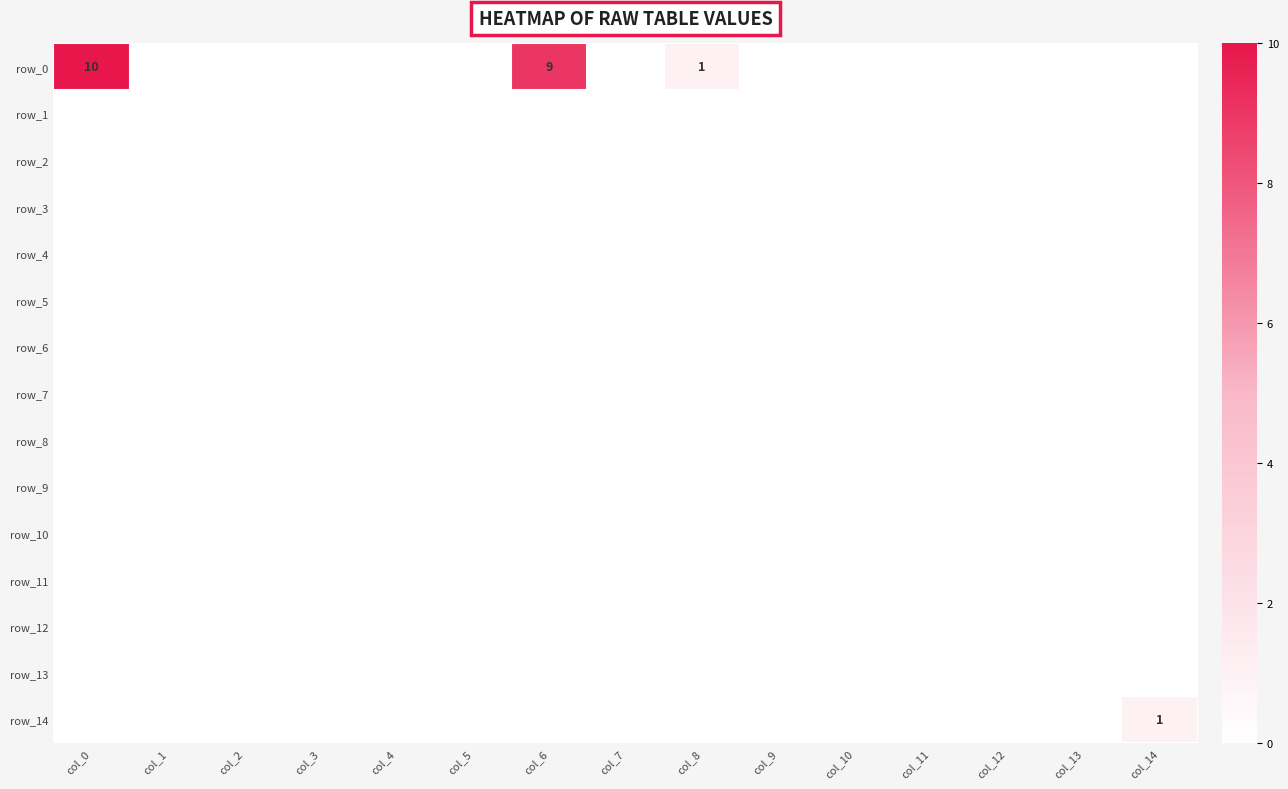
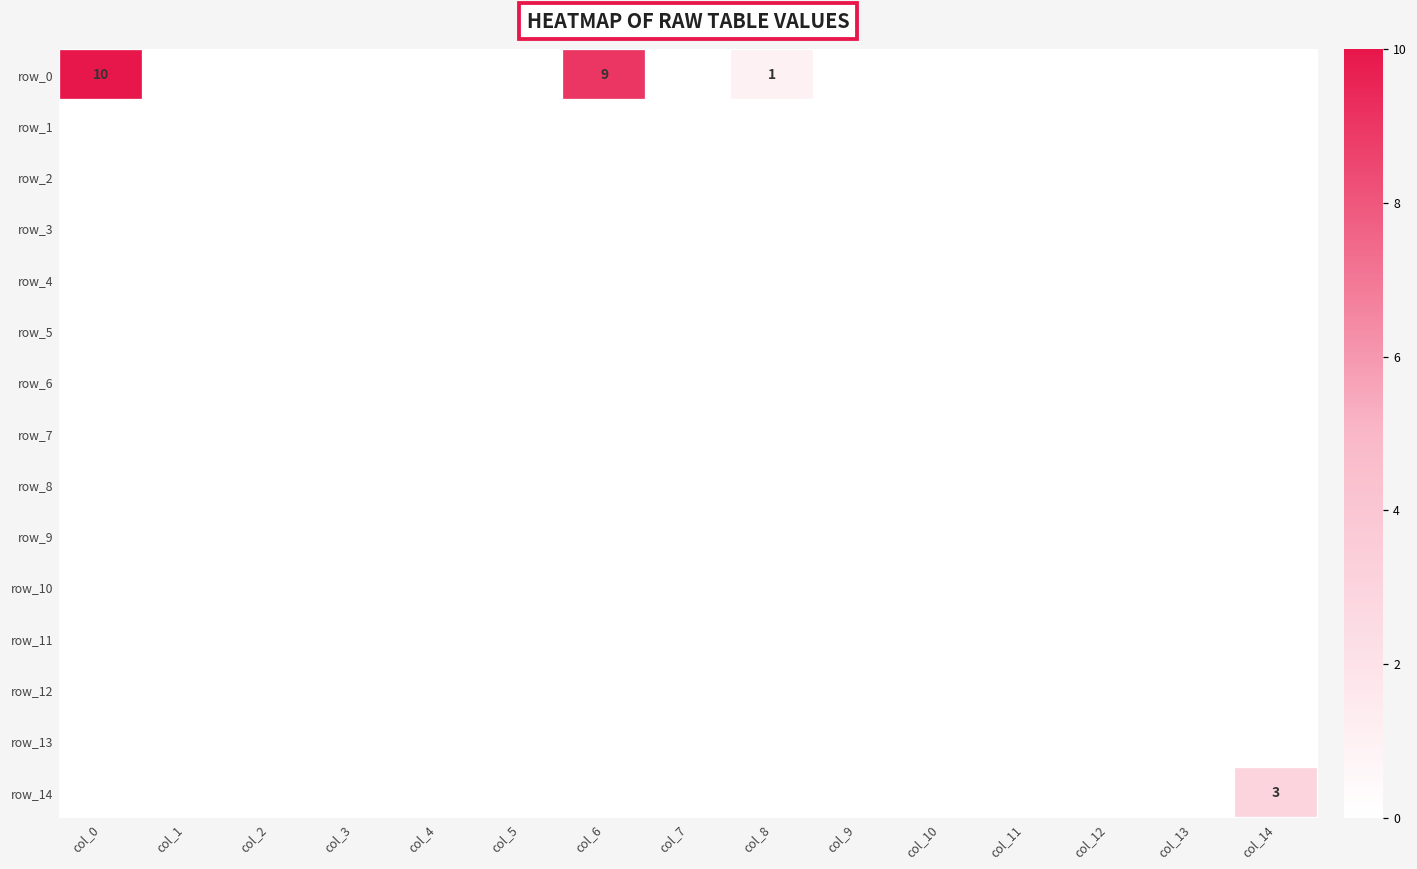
  {
    "row_0": {
      "col_0": 10,
      "col_6": 9,
      "col_8": 1
    },
    "row_14": {
-     "col_14": 1
+     "col_14": 3
    }
  }
